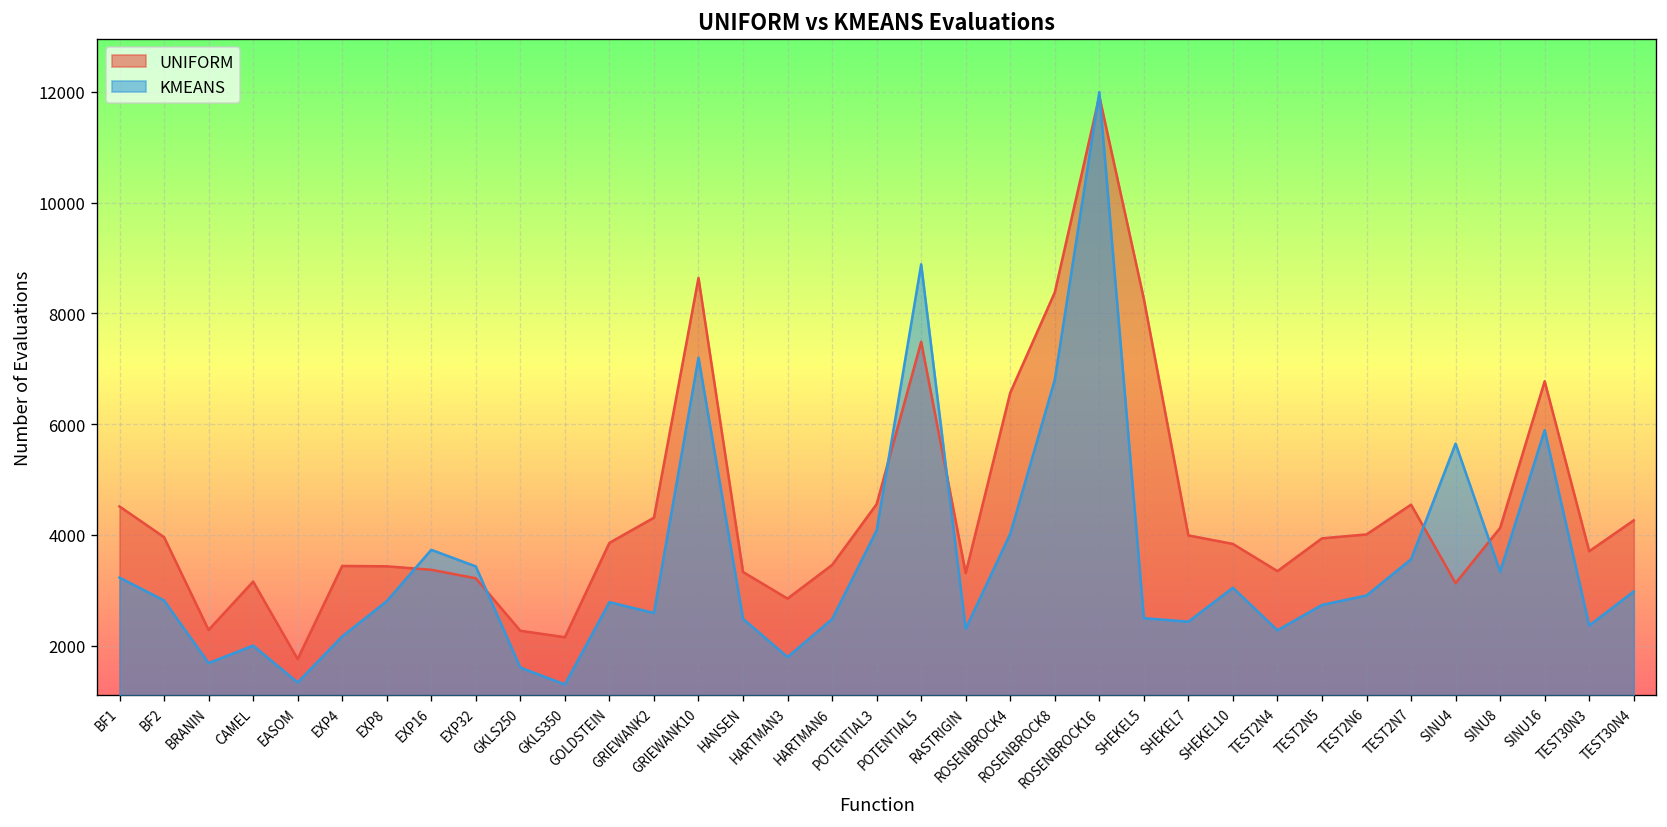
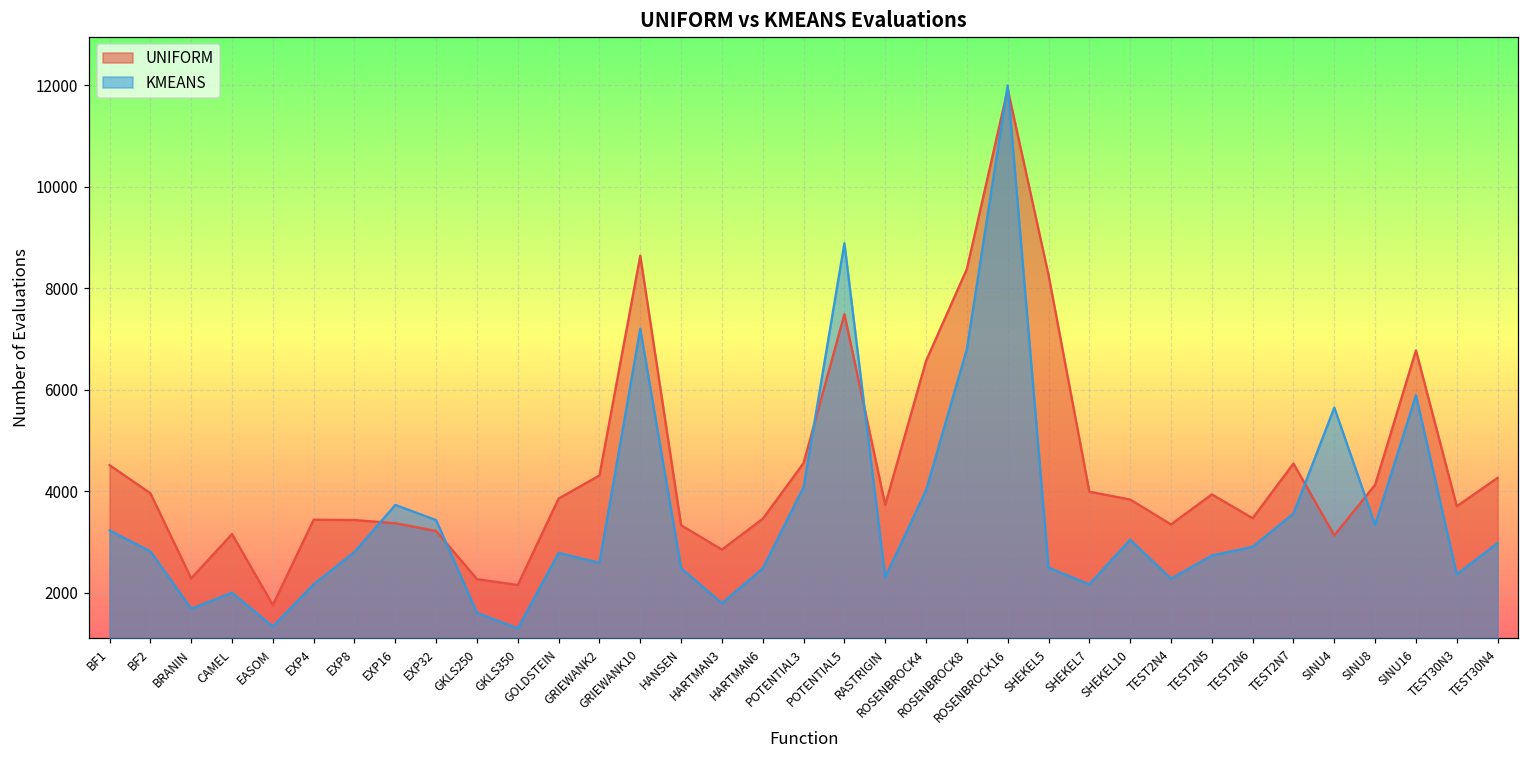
  {
    "UNIFORM": {
      "BF1": 4500,
      "BF2": 4000,
      "BRANIN": 2300,
      "CAMEL": 3200,
      "EASOM": 1800,
      "EXP4": 3400,
      "EXP8": 3400,
      "EXP16": 3400,
      "EXP32": 3200,
      "GKLS250": 2300,
      "GKLS350": 2200,
      "GOLDSTEIN": 3900,
      "GRIEWANK2": 4300,
      "GRIEWANK10": 8600,
      "HANSEN": 3300,
      "HARTMAN3": 2800,
      "HARTMAN6": 3500,
      "POTENTIAL3": 4600,
      "POTENTIAL5": 7500,
-     "RASTRIGIN": 3300,
+     "RASTRIGIN": 3700,
      "ROSENBROCK4": 6600,
      "ROSENBROCK8": 8400,
      "ROSENBROCK16": 11900,
      "SHEKEL5": 8300,
      "SHEKEL7": 4000,
      "SHEKEL10": 3800,
      "TEST2N4": 3300,
      "TEST2N5": 3900,
-     "TEST2N6": 4000,
+     "TEST2N6": 3500,
      "TEST2N7": 4500,
      "SINU4": 3100,
      "SINU8": 4100,
      "SINU16": 6800,
      "TEST30N3": 3700,
      "TEST30N4": 4300
    },
    "KMEANS": {
      "BF1": 3200,
      "BF2": 2800,
      "BRANIN": 1700,
      "CAMEL": 2000,
      "EASOM": 1300,
      "EXP4": 2200,
      "EXP8": 2800,
      "EXP16": 3700,
      "EXP32": 3400,
      "GKLS250": 1600,
      "GKLS350": 1300,
      "GOLDSTEIN": 2800,
      "GRIEWANK2": 2600,
      "GRIEWANK10": 7200,
      "HANSEN": 2500,
      "HARTMAN3": 1800,
      "HARTMAN6": 2500,
      "POTENTIAL3": 4100,
      "POTENTIAL5": 8900,
      "RASTRIGIN": 2300,
      "ROSENBROCK4": 4000,
      "ROSENBROCK8": 6800,
      "ROSENBROCK16": 12000,
      "SHEKEL5": 2500,
-     "SHEKEL7": 2400,
+     "SHEKEL7": 2200,
      "SHEKEL10": 3000,
      "TEST2N4": 2300,
      "TEST2N5": 2700,
      "TEST2N6": 2900,
      "TEST2N7": 3600,
      "SINU4": 5600,
      "SINU8": 3300,
      "SINU16": 5900,
      "TEST30N3": 2400,
      "TEST30N4": 3000
    }
  }
